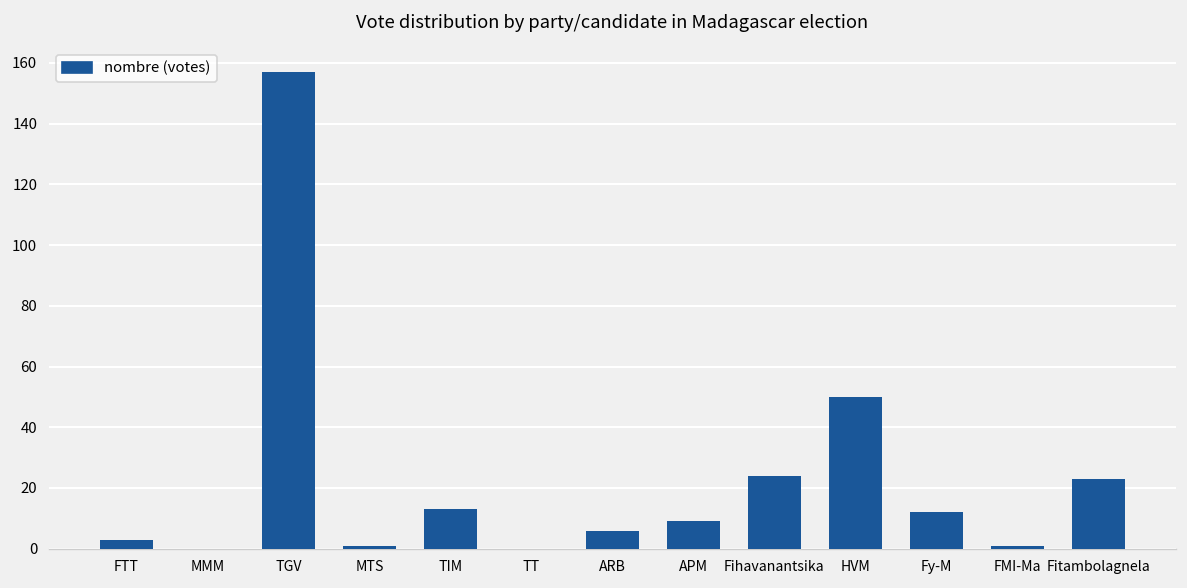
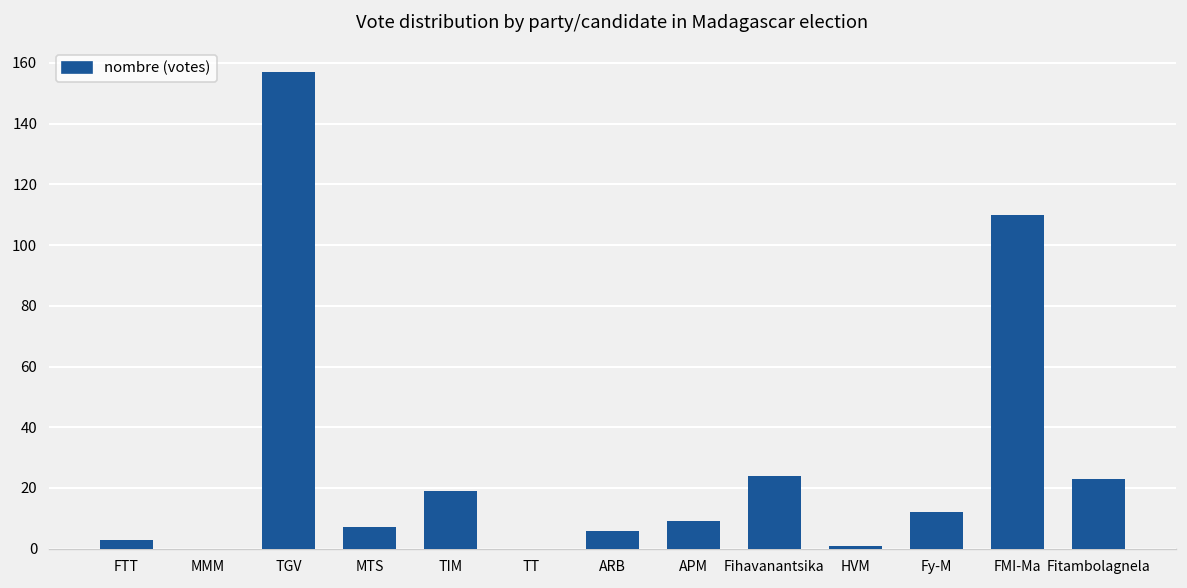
  {
    "FTT": 3,
    "MMM": 0,
    "TGV": 157,
-   "MTS": 1,
-   "TIM": 13,
+   "MTS": 7,
+   "TIM": 19,
    "TT": 0,
    "ARB": 6,
    "APM": 9,
    "Fihavanantsika": 24,
-   "HVM": 50,
+   "HVM": 1,
    "Fy-M": 12,
-   "FMI-Ma": 1,
+   "FMI-Ma": 110,
    "Fitambolagnela": 23
  }
